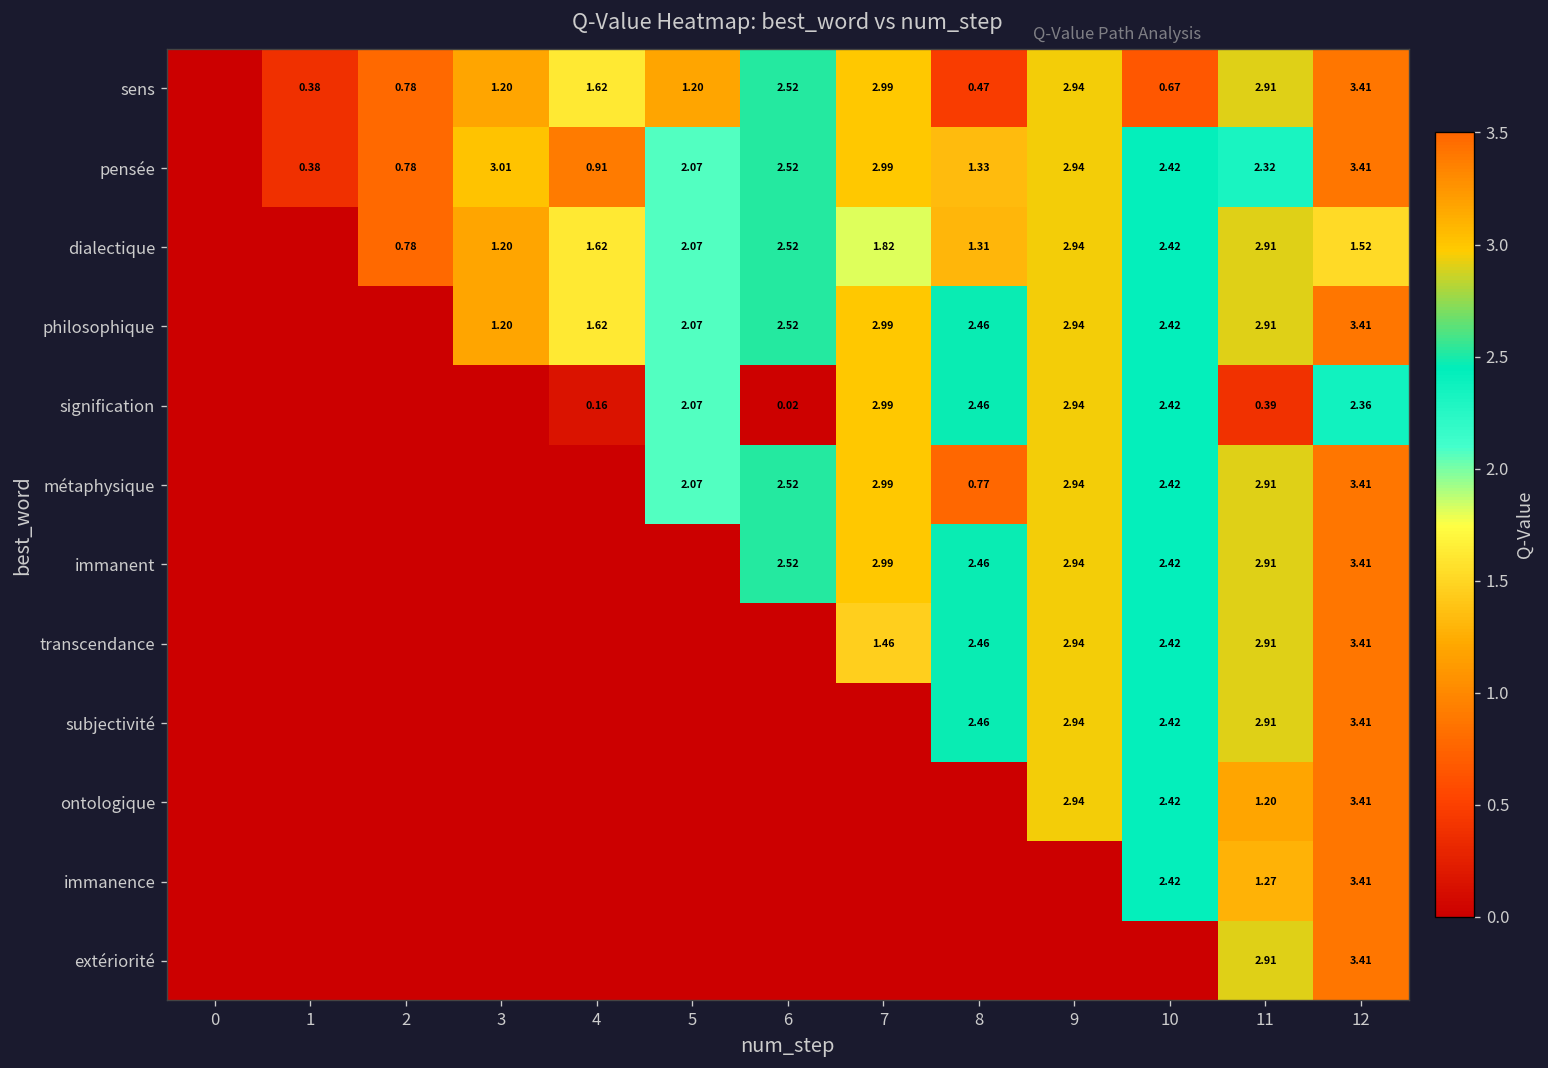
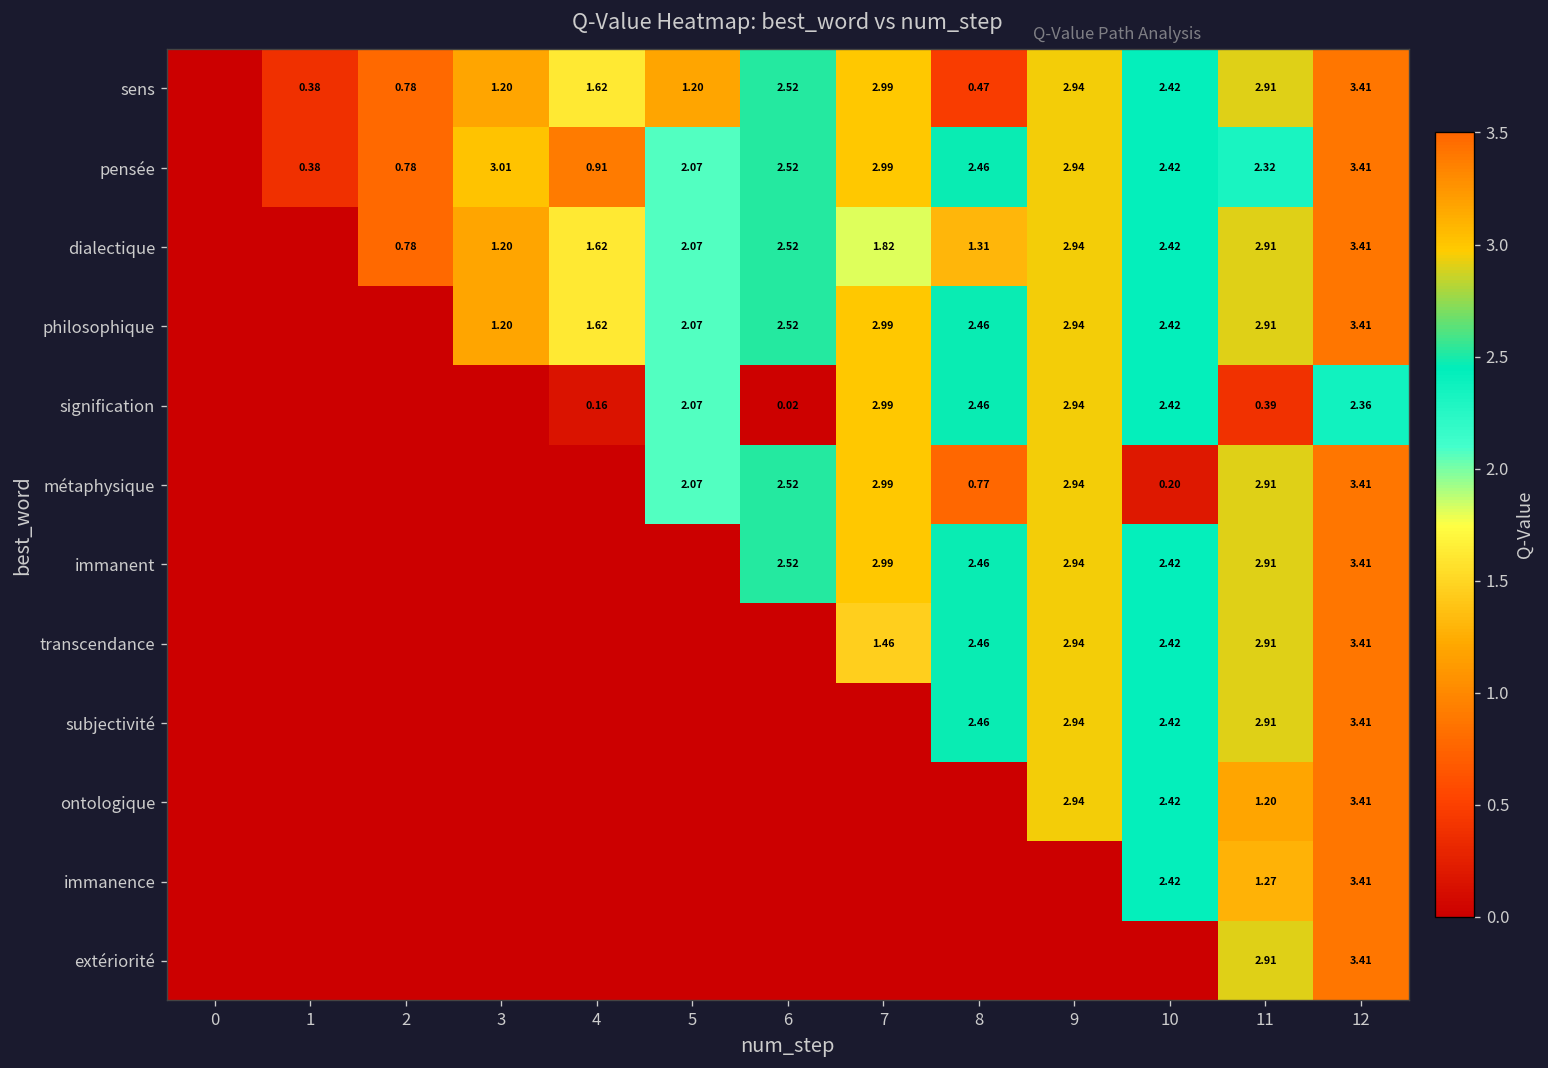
  {
    "sens": {
      "1": 0.38,
      "2": 0.78,
      "3": 1.20,
      "4": 1.62,
      "5": 1.20,
      "6": 2.52,
      "7": 2.99,
      "8": 0.47,
      "9": 2.94,
-     "10": 0.67,
+     "10": 2.42,
      "11": 2.91,
      "12": 3.41
    },
    "pensée": {
      "1": 0.38,
      "2": 0.78,
      "3": 3.01,
      "4": 0.91,
      "5": 2.07,
      "6": 2.52,
      "7": 2.99,
-     "8": 1.33,
+     "8": 2.46,
      "9": 2.94,
      "10": 2.42,
      "11": 2.32,
      "12": 3.41
    },
    "dialectique": {
      "2": 0.78,
      "3": 1.20,
      "4": 1.62,
      "5": 2.07,
      "6": 2.52,
      "7": 1.82,
      "8": 1.31,
      "9": 2.94,
      "10": 2.42,
      "11": 2.91,
-     "12": 1.52
+     "12": 3.41
    },
    "philosophique": {
      "3": 1.20,
      "4": 1.62,
      "5": 2.07,
      "6": 2.52,
      "7": 2.99,
      "8": 2.46,
      "9": 2.94,
      "10": 2.42,
      "11": 2.91,
      "12": 3.41
    },
    "signification": {
      "4": 0.16,
      "5": 2.07,
      "6": 0.02,
      "7": 2.99,
      "8": 2.46,
      "9": 2.94,
      "10": 2.42,
      "11": 0.39,
      "12": 2.36
    },
    "métaphysique": {
      "5": 2.07,
      "6": 2.52,
      "7": 2.99,
      "8": 0.77,
      "9": 2.94,
-     "10": 2.42,
+     "10": 0.20,
      "11": 2.91,
      "12": 3.41
    },
    "immanent": {
      "6": 2.52,
      "7": 2.99,
      "8": 2.46,
      "9": 2.94,
      "10": 2.42,
      "11": 2.91,
      "12": 3.41
    },
    "transcendance": {
      "7": 1.46,
      "8": 2.46,
      "9": 2.94,
      "10": 2.42,
      "11": 2.91,
      "12": 3.41
    },
    "subjectivité": {
      "8": 2.46,
      "9": 2.94,
      "10": 2.42,
      "11": 2.91,
      "12": 3.41
    },
    "ontologique": {
      "9": 2.94,
      "10": 2.42,
      "11": 1.20,
      "12": 3.41
    },
    "immanence": {
      "10": 2.42,
      "11": 1.27,
      "12": 3.41
    },
    "extériorité": {
      "11": 2.91,
      "12": 3.41
    }
  }
